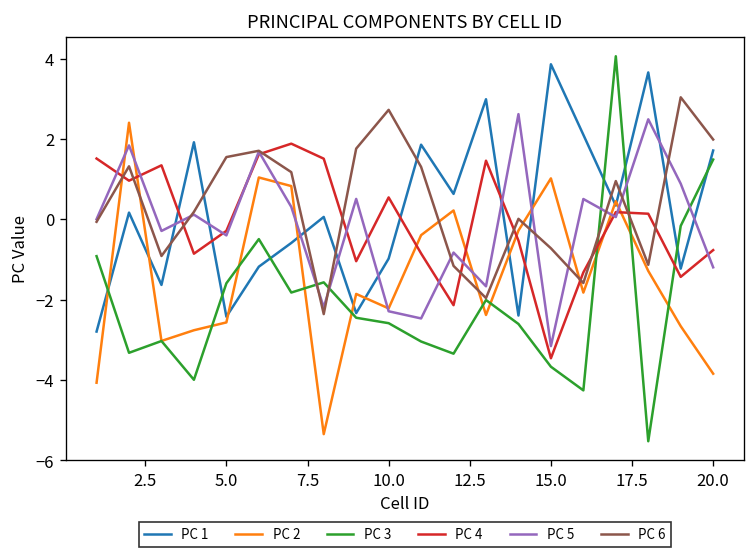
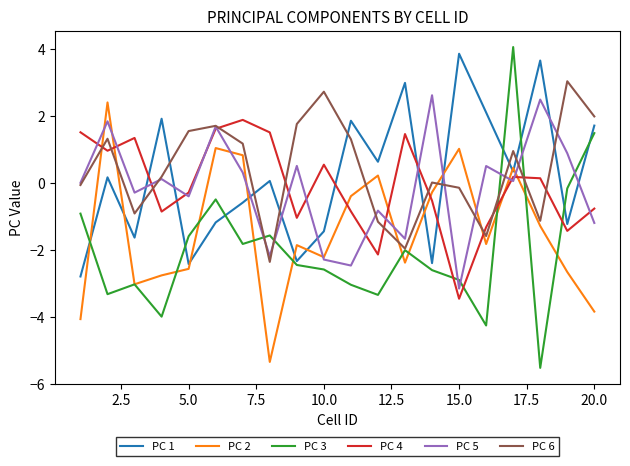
  {
    "PC 1": {
      "5.0": -2.4,
-     "10.0": -1.0,
+     "10.0": -1.4,
      "15.0": 3.9,
      "20.0": 1.7
    },
    "PC 2": {
      "5.0": -2.6,
      "15.0": 1.0,
      "20.0": -3.8
    },
    "PC 3": {
      "5.0": -1.6,
      "10.0": -2.6,
-     "15.0": -3.7,
+     "15.0": -2.9,
      "20.0": 1.5
    },
    "PC 4": {
      "5.0": -0.3,
      "10.0": 0.5,
      "15.0": -3.5,
      "20.0": -0.8
    },
    "PC 5": {
      "5.0": -0.4,
      "15.0": -3.2,
      "20.0": -1.2
    },
    "PC 6": {
      "5.0": 1.5,
      "10.0": 2.7,
-     "15.0": -0.7,
+     "15.0": -0.1,
      "20.0": 2.0
    }
  }
